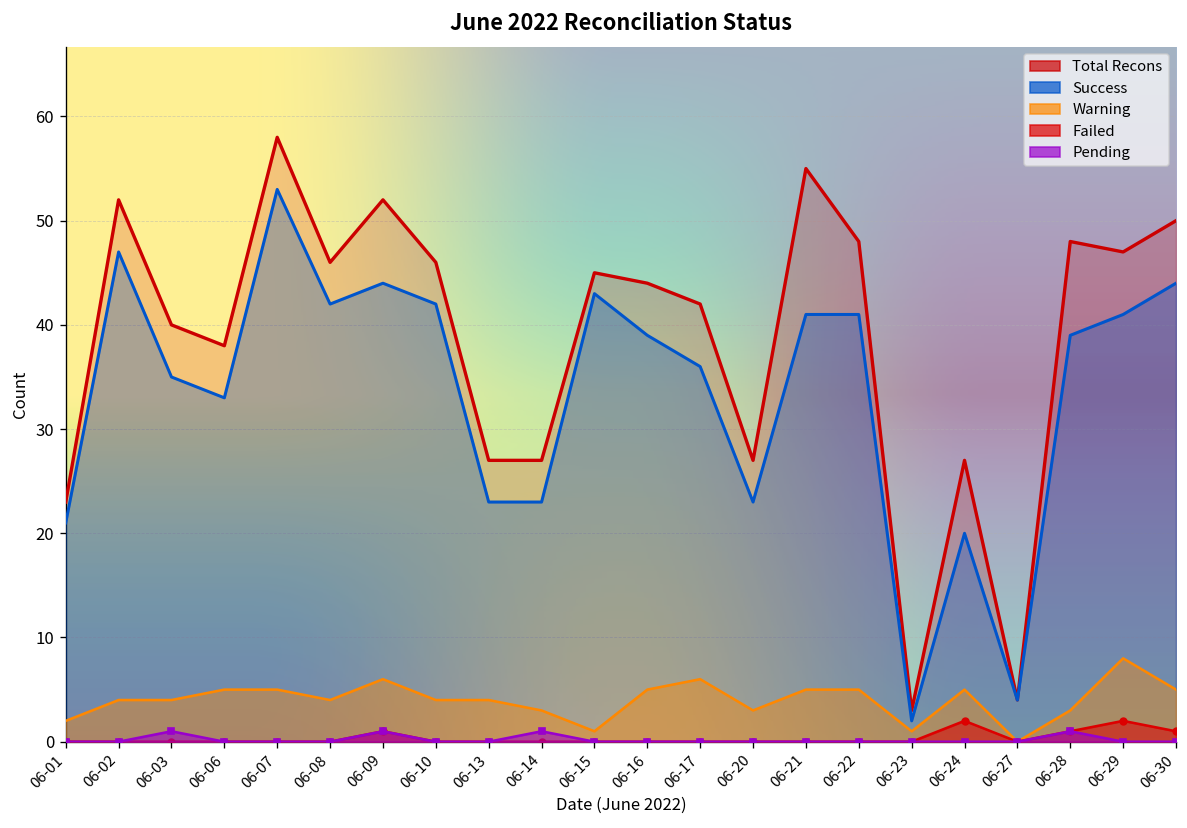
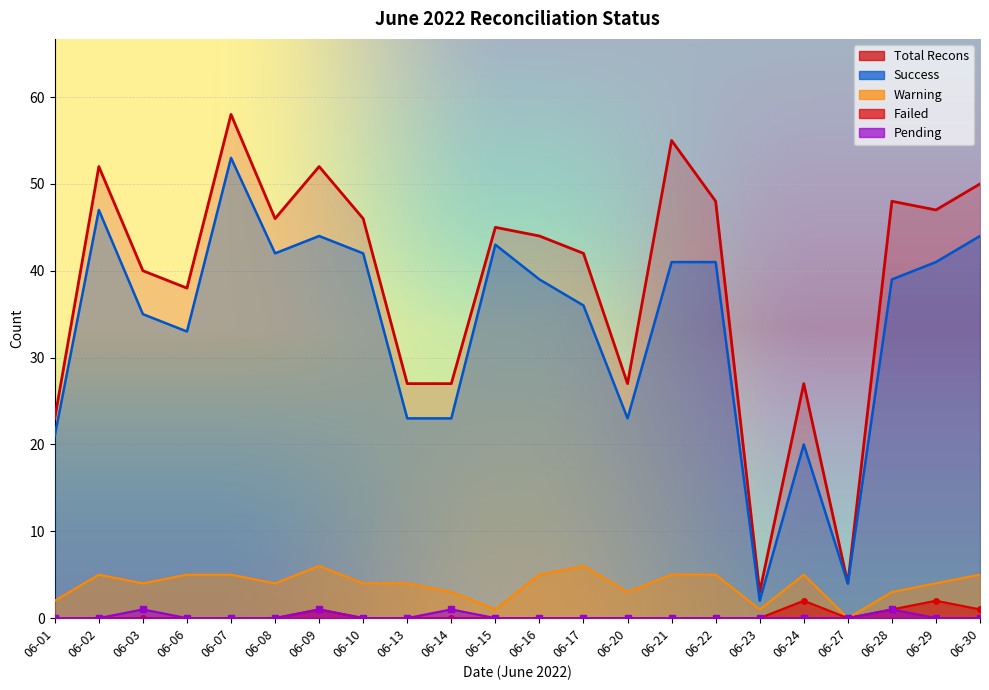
  {
    "Success": {
      "06-01": 21,
      "06-02": 47,
      "06-03": 35,
      "06-06": 33,
      "06-07": 53,
      "06-08": 42,
      "06-09": 44,
      "06-10": 42,
      "06-13": 23,
      "06-14": 23,
      "06-15": 43,
      "06-16": 39,
      "06-17": 36,
      "06-20": 23,
      "06-21": 41,
      "06-22": 41,
      "06-23": 2,
      "06-24": 20,
      "06-28": 39,
      "06-29": 41,
      "06-30": 44
    },
    "Warning": {
      "06-01": 2,
-     "06-02": 4,
+     "06-02": 5,
      "06-03": 4,
      "06-06": 5,
      "06-07": 5,
      "06-08": 4,
      "06-09": 6,
      "06-10": 4,
      "06-13": 4,
      "06-14": 3,
      "06-15": 1,
      "06-16": 5,
      "06-17": 6,
      "06-20": 3,
      "06-21": 5,
      "06-22": 5,
      "06-23": 1,
      "06-24": 5,
      "06-28": 3,
-     "06-29": 8,
+     "06-29": 4,
      "06-30": 5
    },
    "Pending": {
      "06-03": 1,
      "06-14": 1,
      "06-24": 0,
      "06-29": 0,
      "06-30": 0
    }
  }
